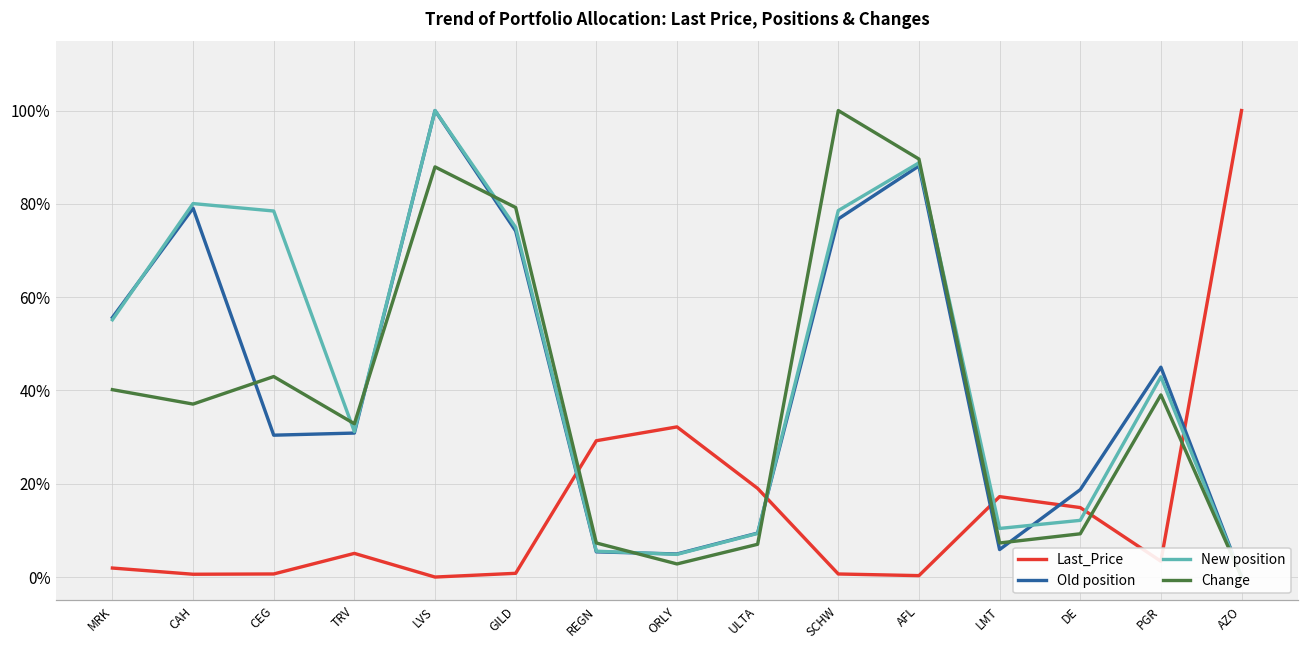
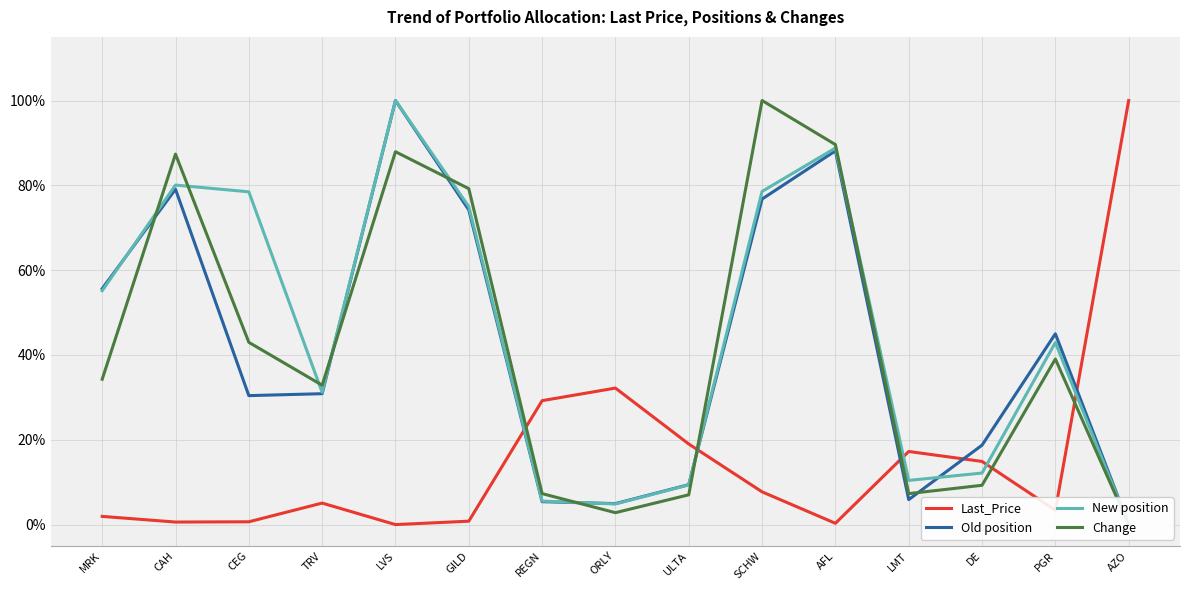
  {
    "Last_Price": {
      "MRK": "2%",
      "CAH": "1%",
      "CEG": "1%",
      "TRV": "5%",
      "LVS": "0%",
      "GILD": "1%",
      "REGN": "29%",
      "ORLY": "32%",
      "ULTA": "19%",
-     "SCHW": "1%",
+     "SCHW": "8%",
      "AFL": "0%",
      "LMT": "17%",
      "DE": "15%",
      "AZO": "100%"
    },
    "Old position": {
      "CAH": "79%",
      "CEG": "30%",
      "GILD": "74%",
      "SCHW": "77%",
      "AFL": "88%",
      "LMT": "6%",
      "DE": "19%",
      "PGR": "45%"
    },
    "New position": {
      "CAH": "80%",
      "CEG": "78%",
      "GILD": "75%",
      "SCHW": "79%",
      "AFL": "89%",
      "LMT": "10%",
      "DE": "12%",
      "PGR": "43%"
    },
    "Change": {
-     "MRK": "40%",
-     "CAH": "37%",
+     "MRK": "34%",
+     "CAH": "87%",
      "CEG": "43%",
      "TRV": "33%",
      "LVS": "88%",
      "GILD": "79%",
      "REGN": "7%",
      "ORLY": "3%",
      "ULTA": "7%",
      "SCHW": "100%",
      "AFL": "90%",
      "LMT": "7%",
      "DE": "9%",
      "PGR": "39%"
    }
  }
